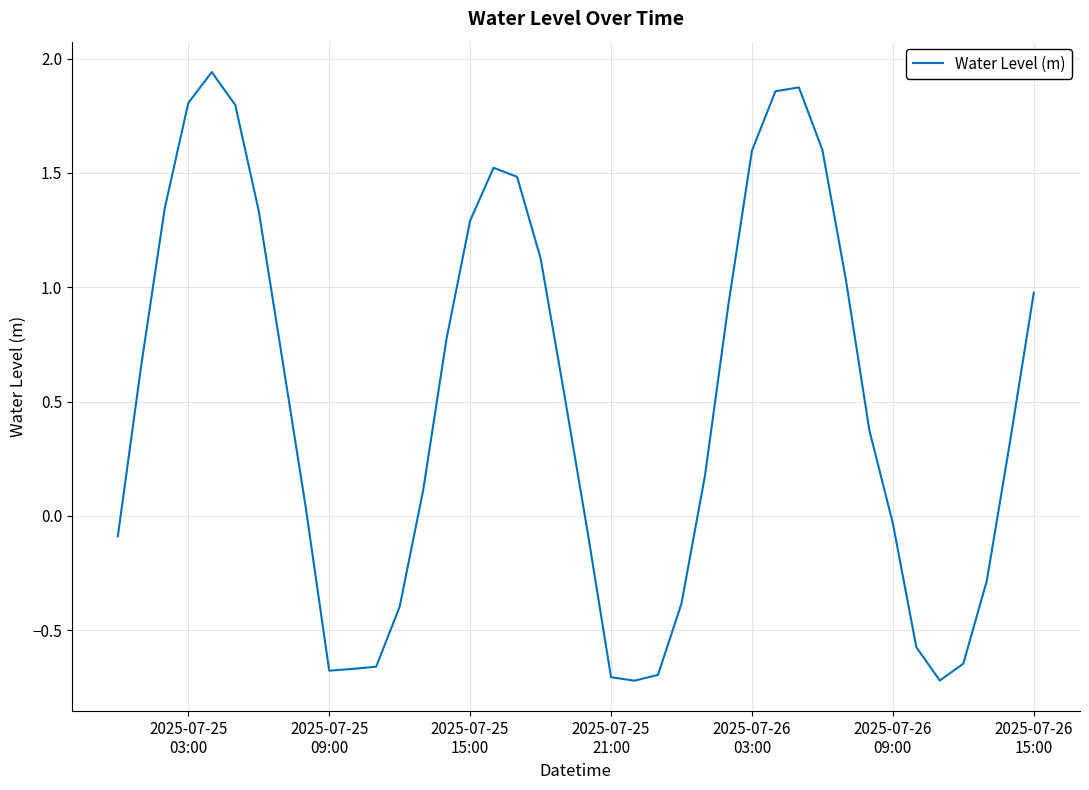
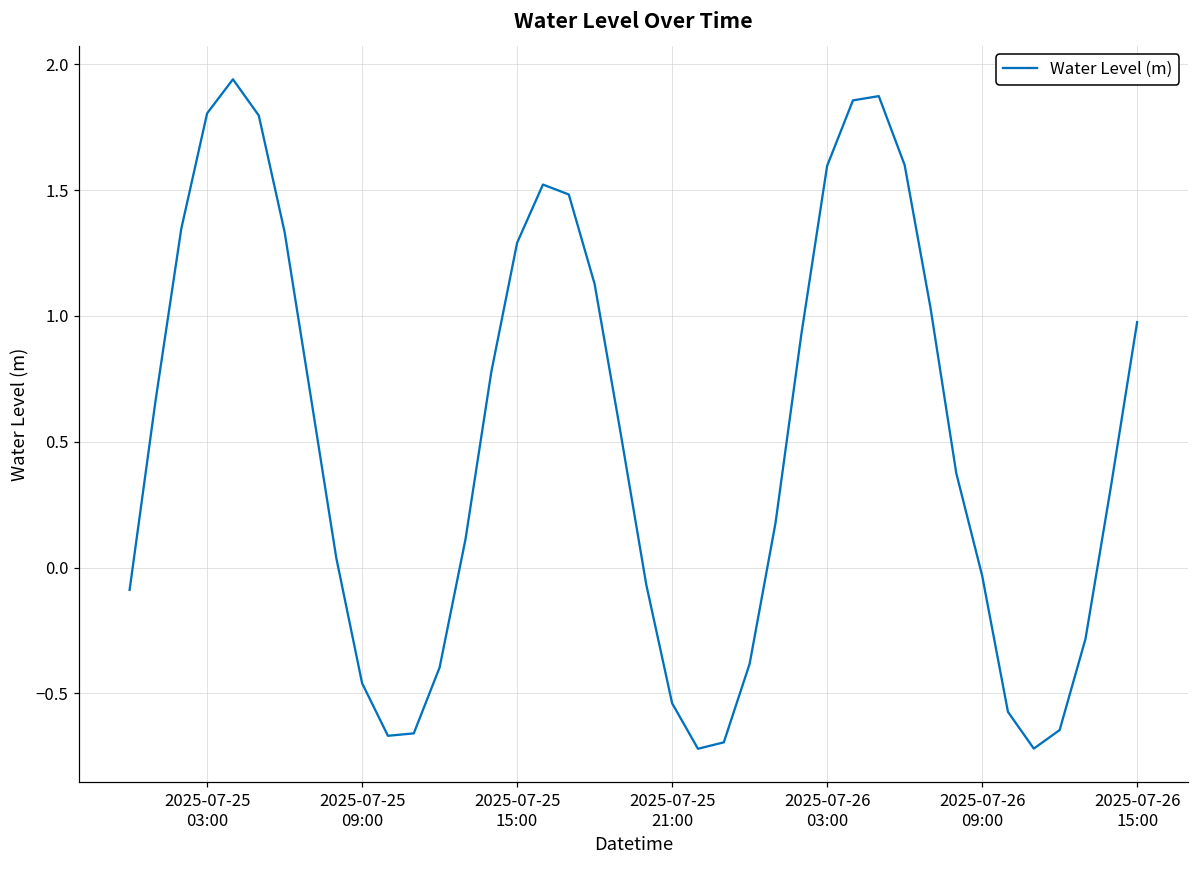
  {
    "2025-07-25 03:00": 1.81,
-   "2025-07-25 09:00": -0.68,
+   "2025-07-25 09:00": -0.46,
    "2025-07-25 15:00": 1.29,
-   "2025-07-25 21:00": -0.71,
+   "2025-07-25 21:00": -0.54,
    "2025-07-26 03:00": 1.60,
    "2025-07-26 09:00": -0.03,
    "2025-07-26 15:00": 0.98
  }
